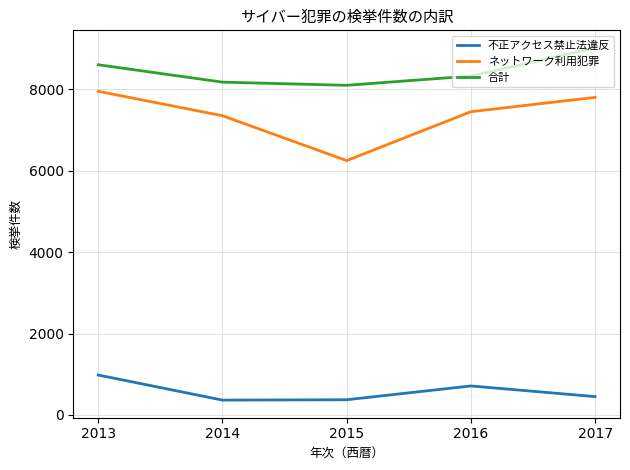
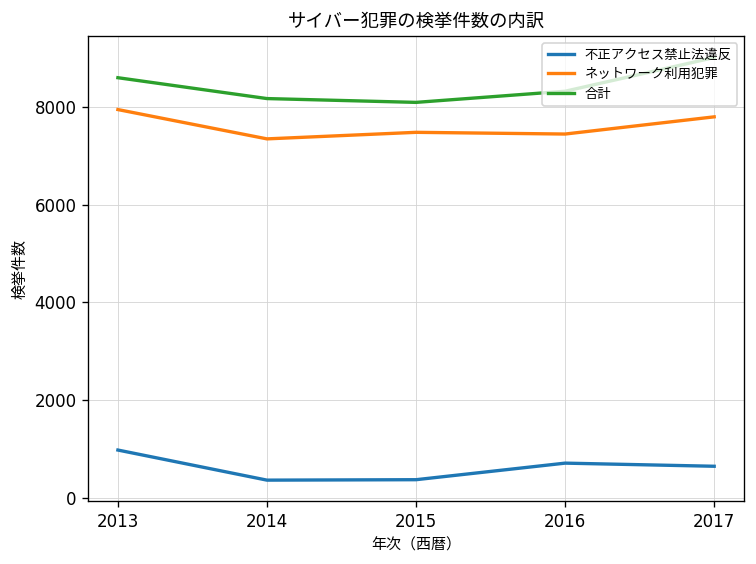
  {
    "不正アクセス禁止法違反": {
      "2013": 1000,
      "2014": 400,
      "2015": 400,
      "2016": 700,
-     "2017": 500
+     "2017": 600
    },
    "ネットワーク利用犯罪": {
      "2013": 7900,
      "2014": 7300,
-     "2015": 6200,
+     "2015": 7500,
      "2016": 7400,
      "2017": 7800
    },
    "合計": {
      "2013": 8600,
      "2014": 8200,
      "2015": 8100
    }
  }
